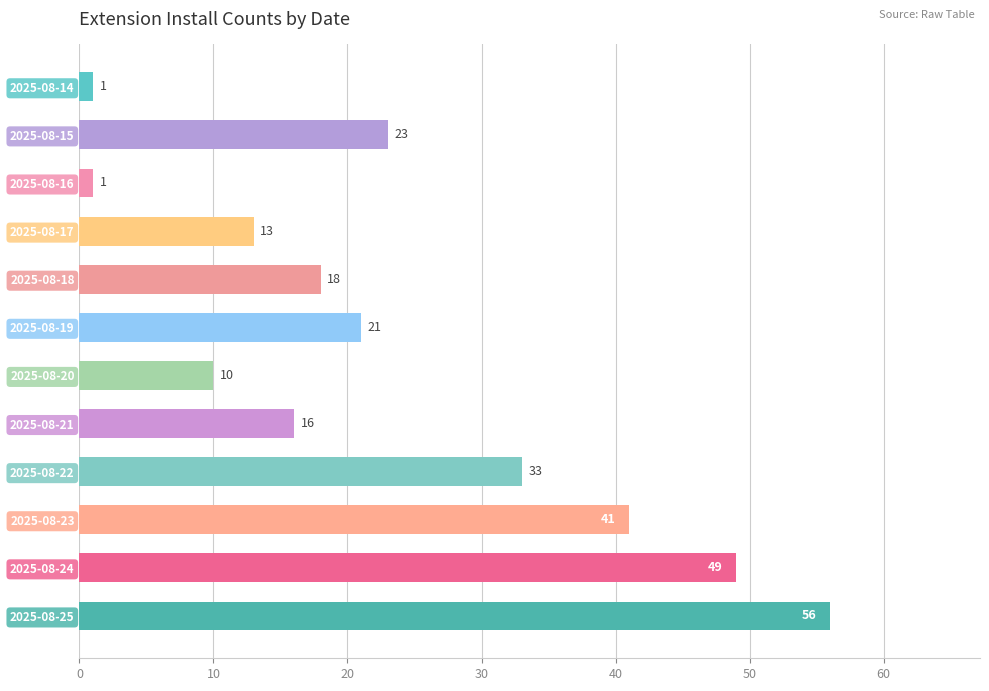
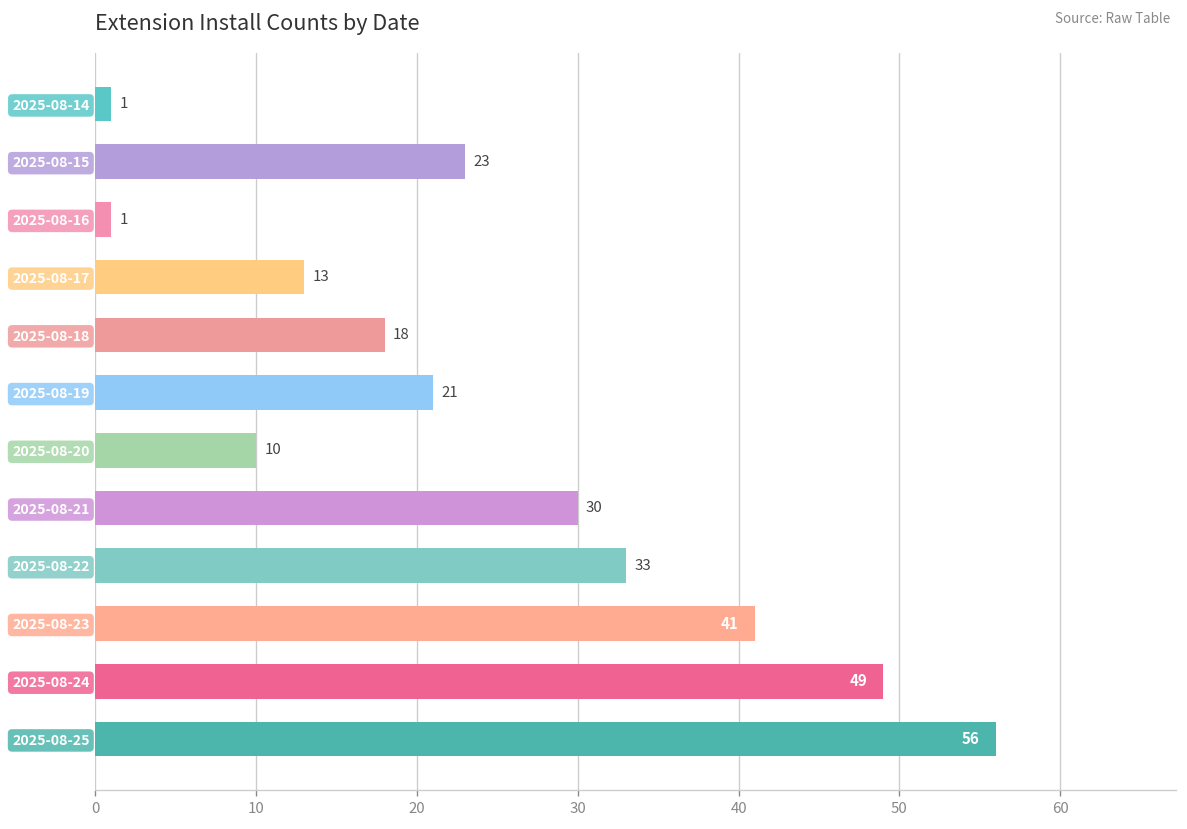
  {
    "2025-08-14": 1,
    "2025-08-15": 23,
    "2025-08-16": 1,
    "2025-08-17": 13,
    "2025-08-18": 18,
    "2025-08-19": 21,
    "2025-08-20": 10,
-   "2025-08-21": 16,
+   "2025-08-21": 30,
    "2025-08-22": 33,
    "2025-08-23": 41,
    "2025-08-24": 49,
    "2025-08-25": 56
  }
